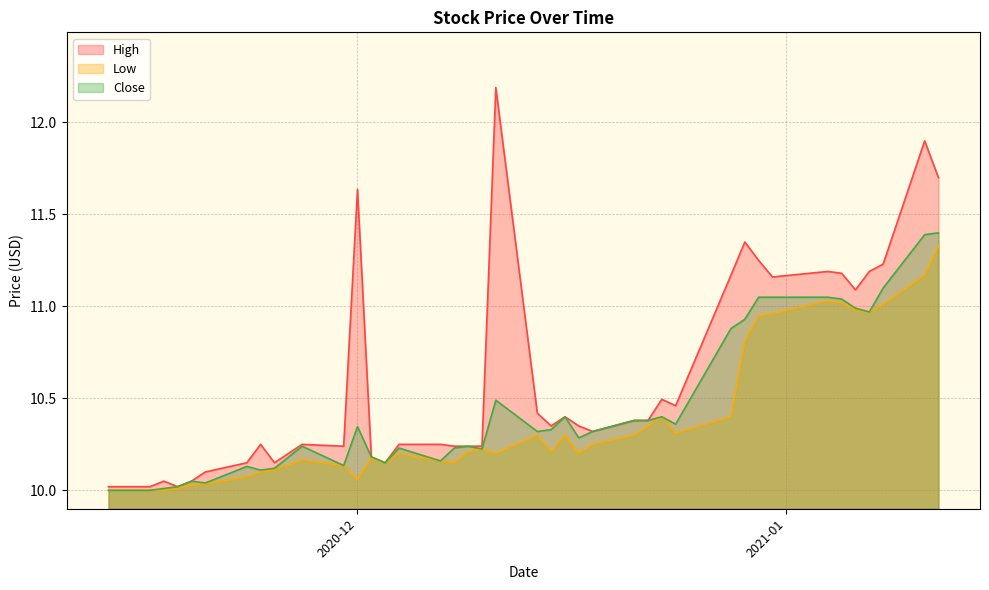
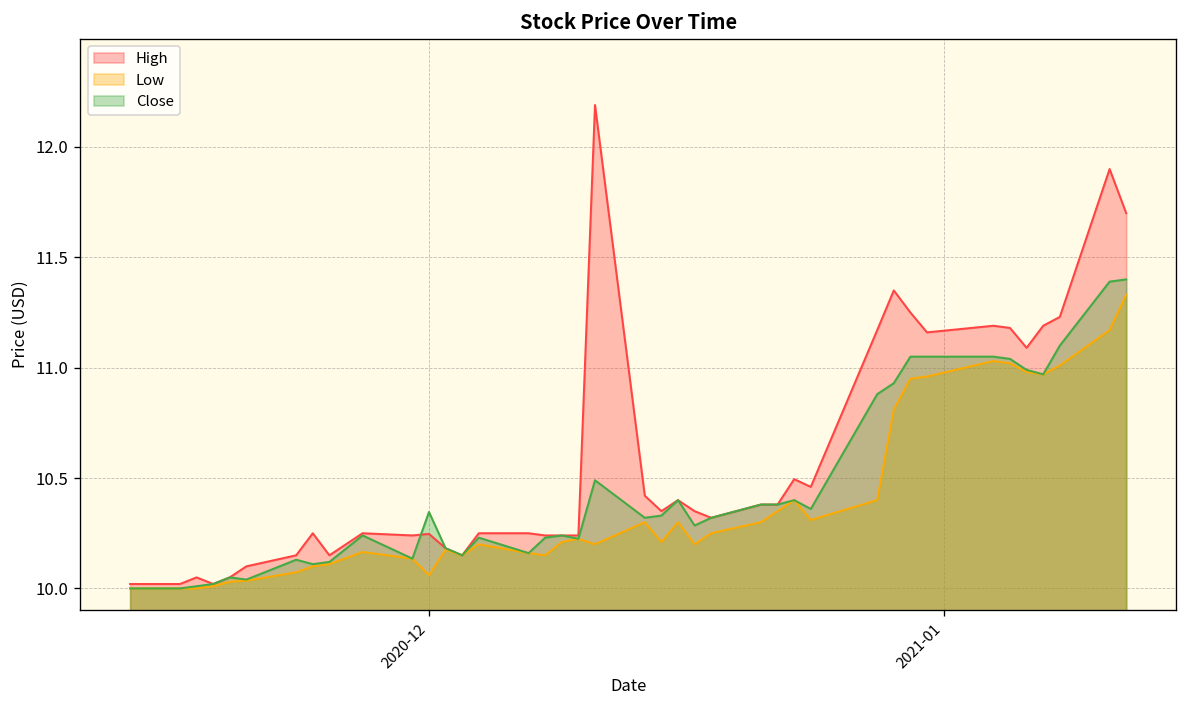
  {
    "High": {
-     "2020-12": 11.64
+     "2020-12": 10.25
    },
    "Low": {
      "2020-12": 10.06
    },
    "Close": {
      "2020-12": 10.35
    }
  }
